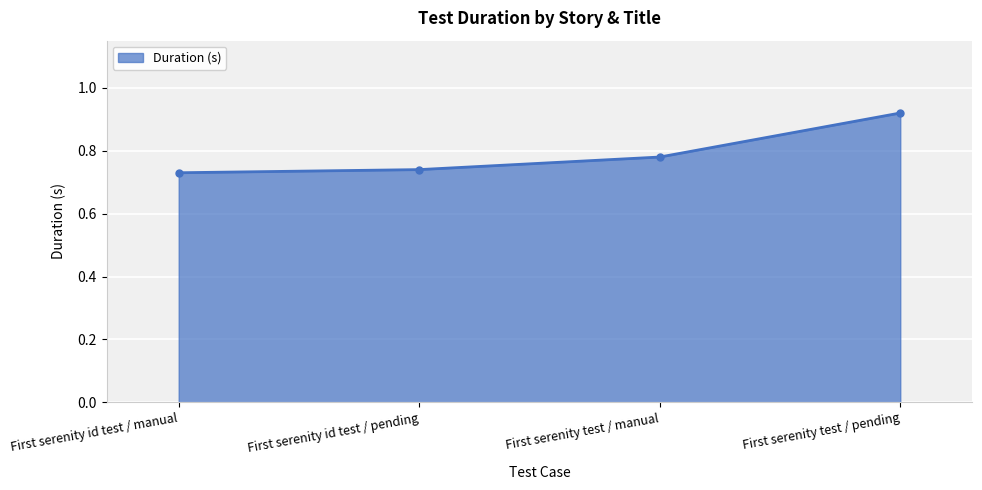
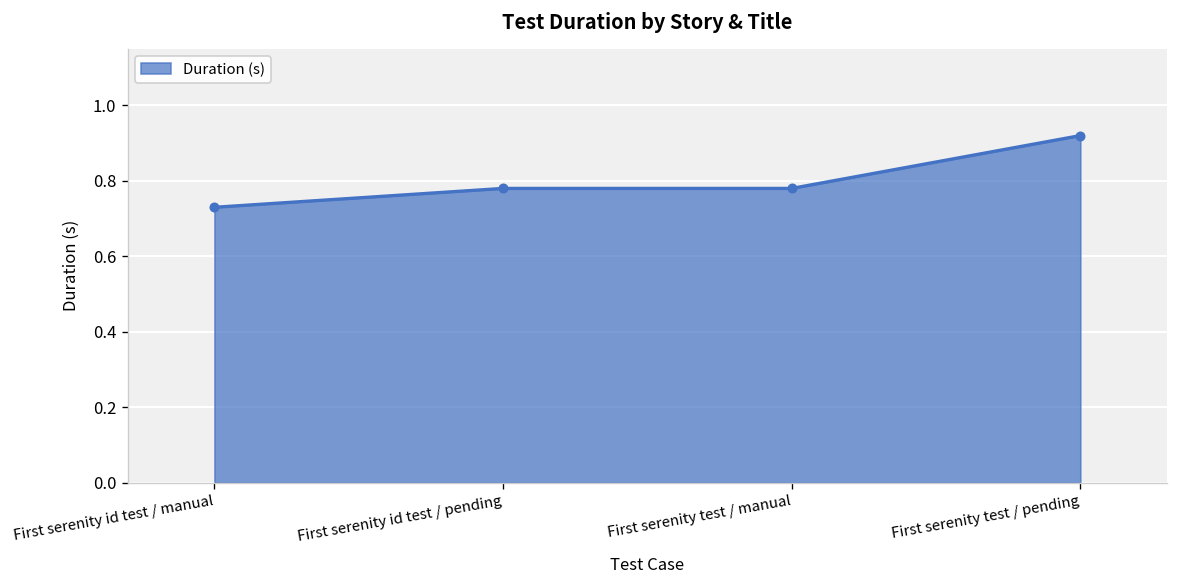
  {
    "First serenity id test / manual": 0.73,
-   "First serenity id test / pending": 0.74,
+   "First serenity id test / pending": 0.78,
    "First serenity test / manual": 0.78,
    "First serenity test / pending": 0.92
  }
